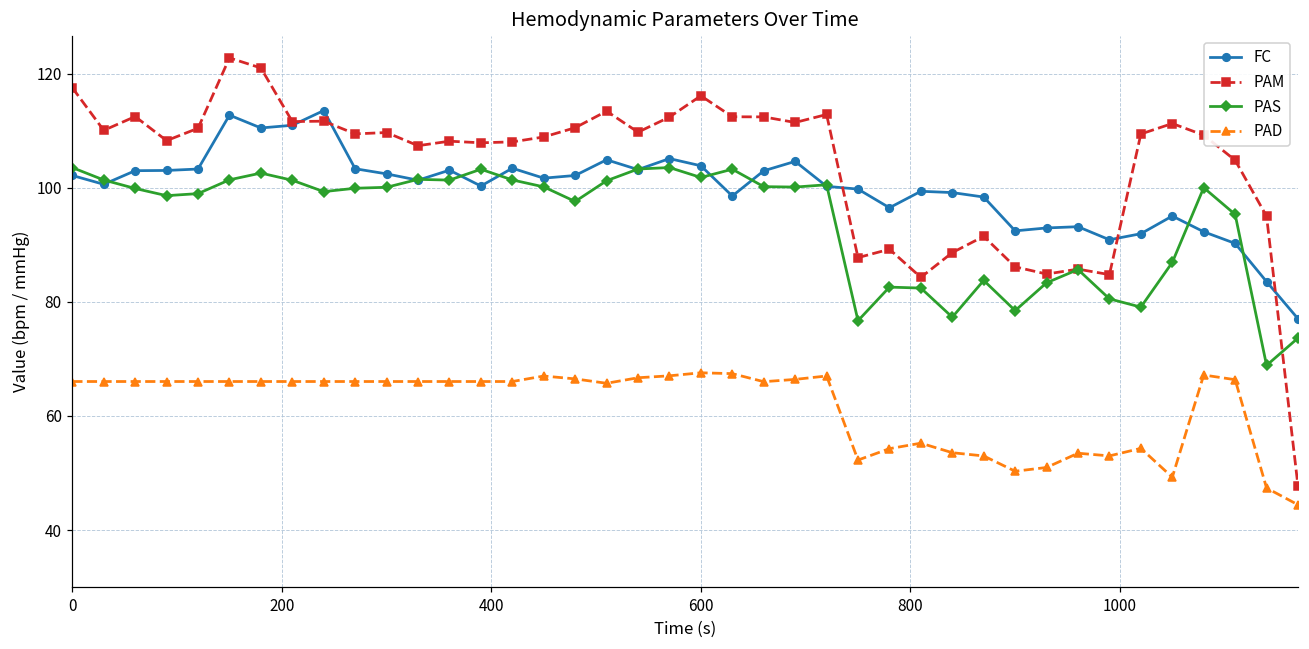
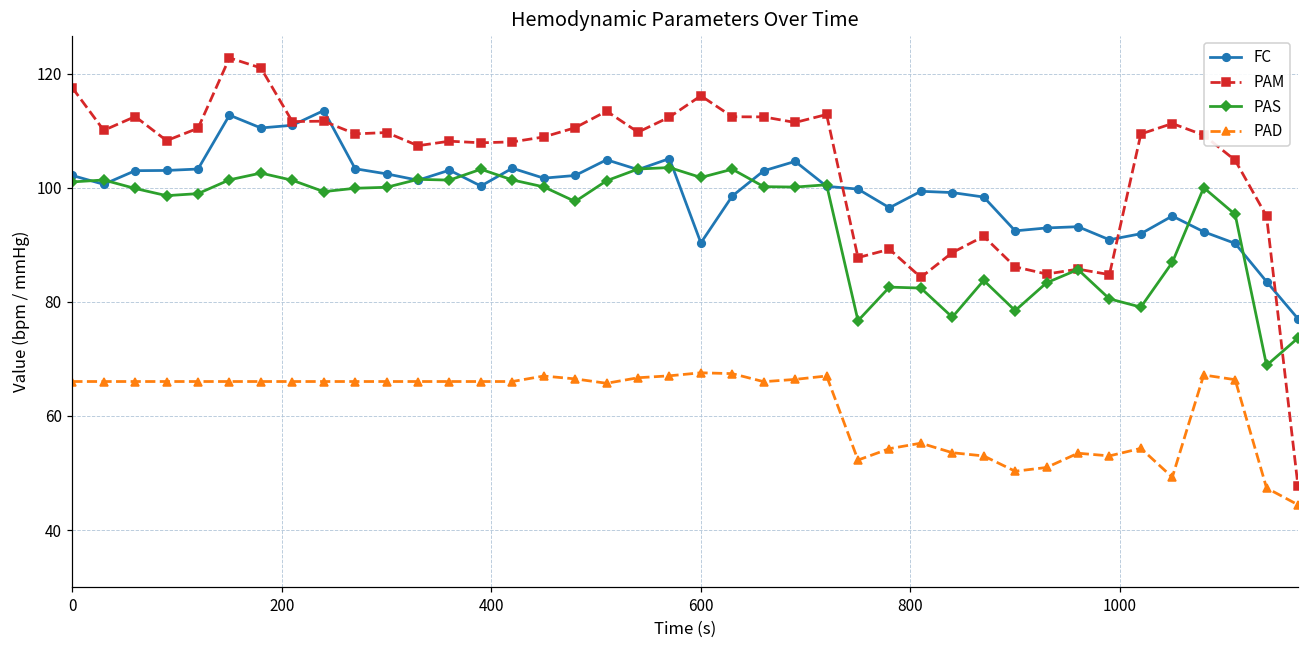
  {
    "FC": {
      "0": 102,
-     "600": 104
+     "600": 90
    },
    "PAM": {
      "0": 118,
      "600": 116
    },
    "PAS": {
-     "0": 104,
+     "0": 101,
      "600": 102
    },
    "PAD": {
      "0": 66,
      "600": 68
    }
  }
